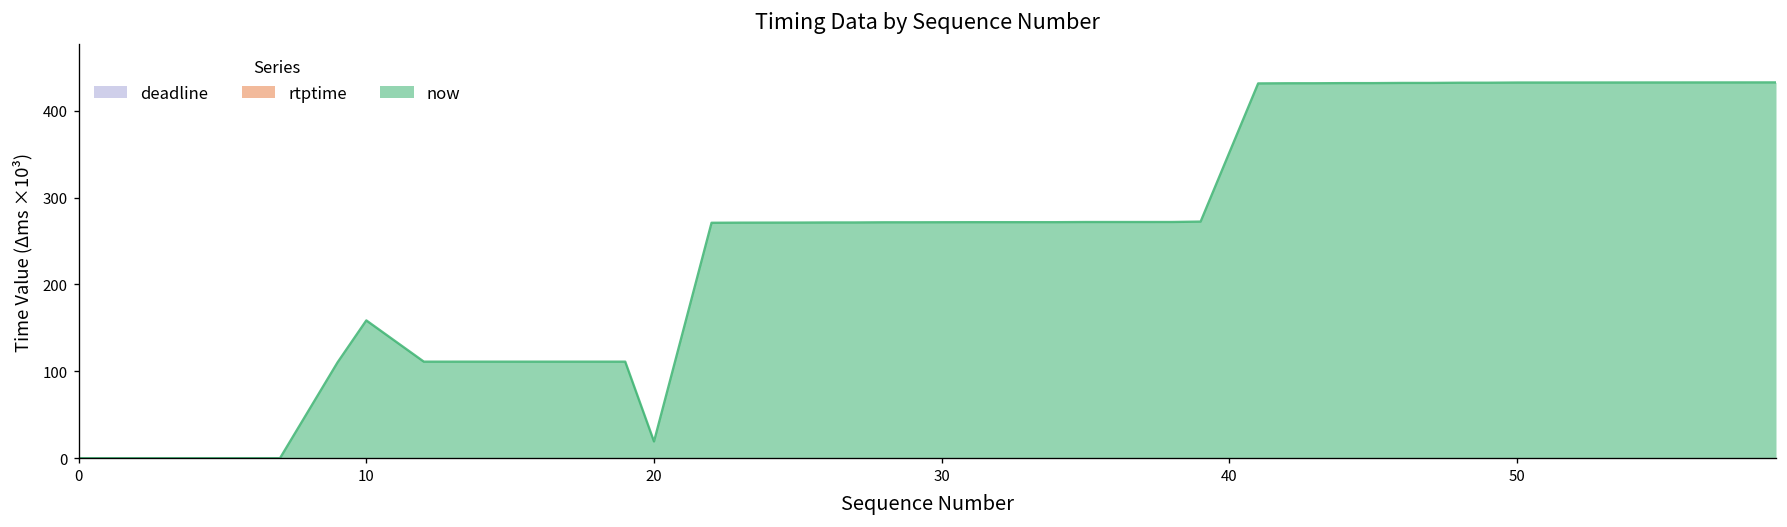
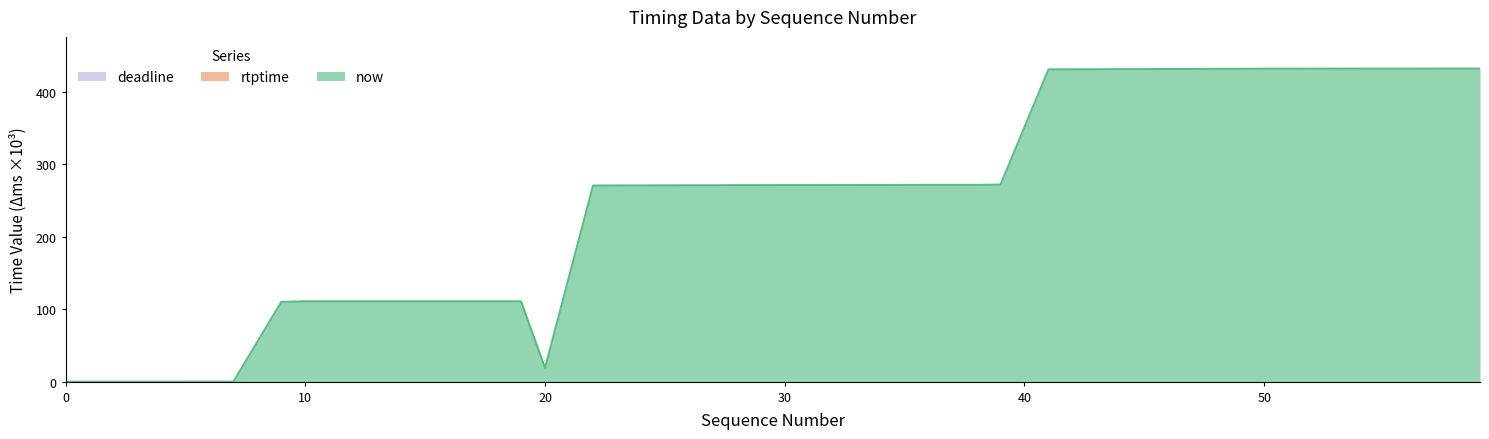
  {
    "now": {
-     "10": 160,
+     "10": 110,
      "20": 20,
      "50": 430
    }
  }
